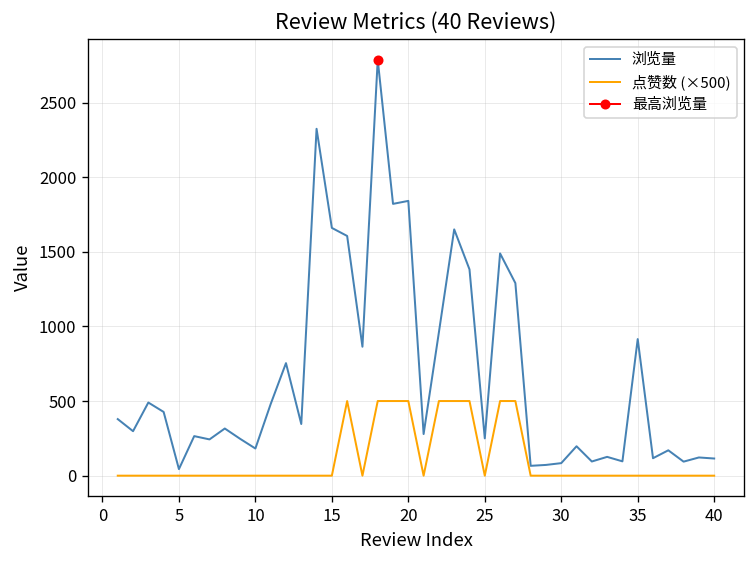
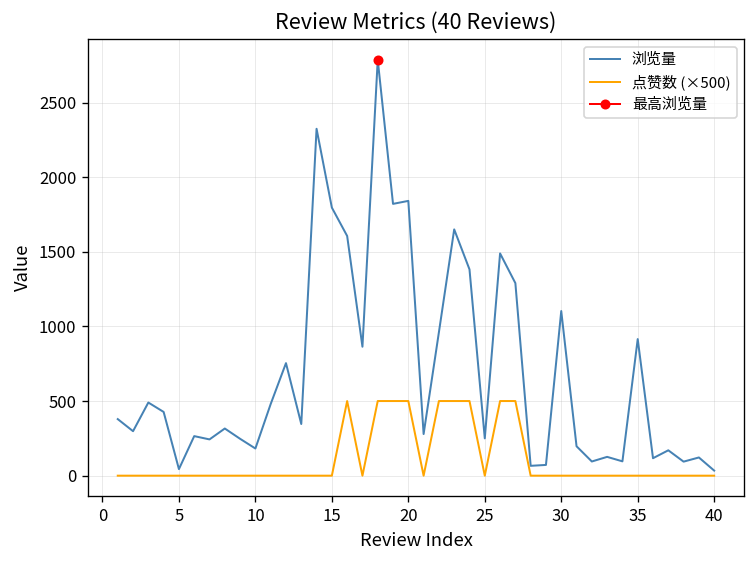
  {
    "浏览量": {
      "5": 40,
      "10": 180,
-     "15": 1660,
+     "15": 1800,
      "20": 1840,
      "25": 250,
-     "30": 80,
+     "30": 1100,
      "35": 920,
-     "40": 120
+     "40": 30
    },
    "点赞数 (×500)": {
      "5": 0,
      "10": 0,
      "15": 0,
      "20": 500,
      "25": 0,
      "30": 0,
      "35": 0,
      "40": 0
    }
  }
